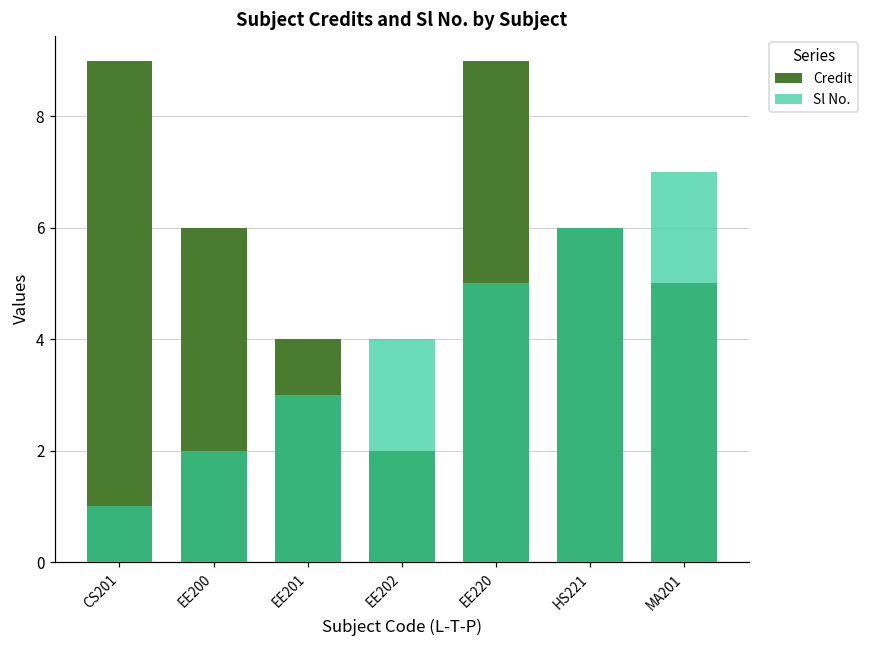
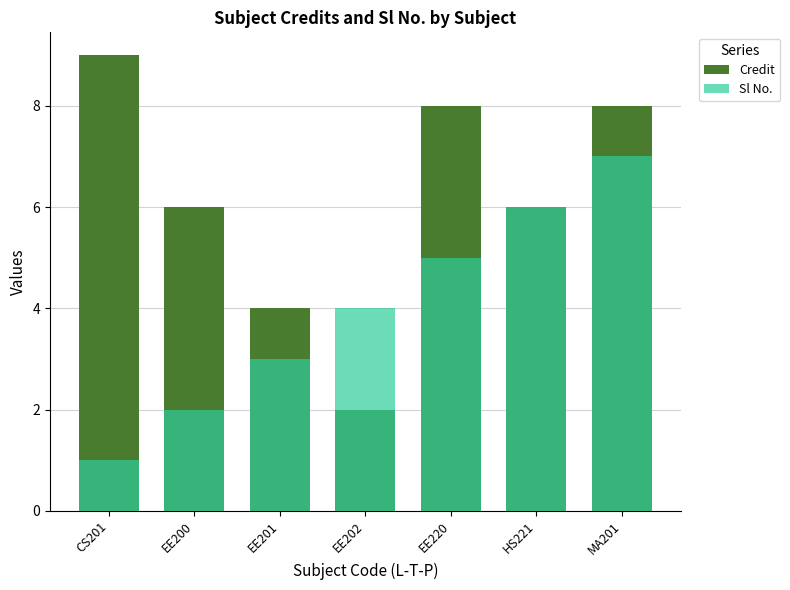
  {
    "Credit": {
      "CS201": 9,
      "EE200": 6,
      "EE201": 4,
-     "EE220": 9,
+     "EE220": 8,
      "HS221": 6,
-     "MA201": 5
+     "MA201": 8
    },
    "Sl No.": {
      "EE202": 4,
      "HS221": 6
    }
  }
